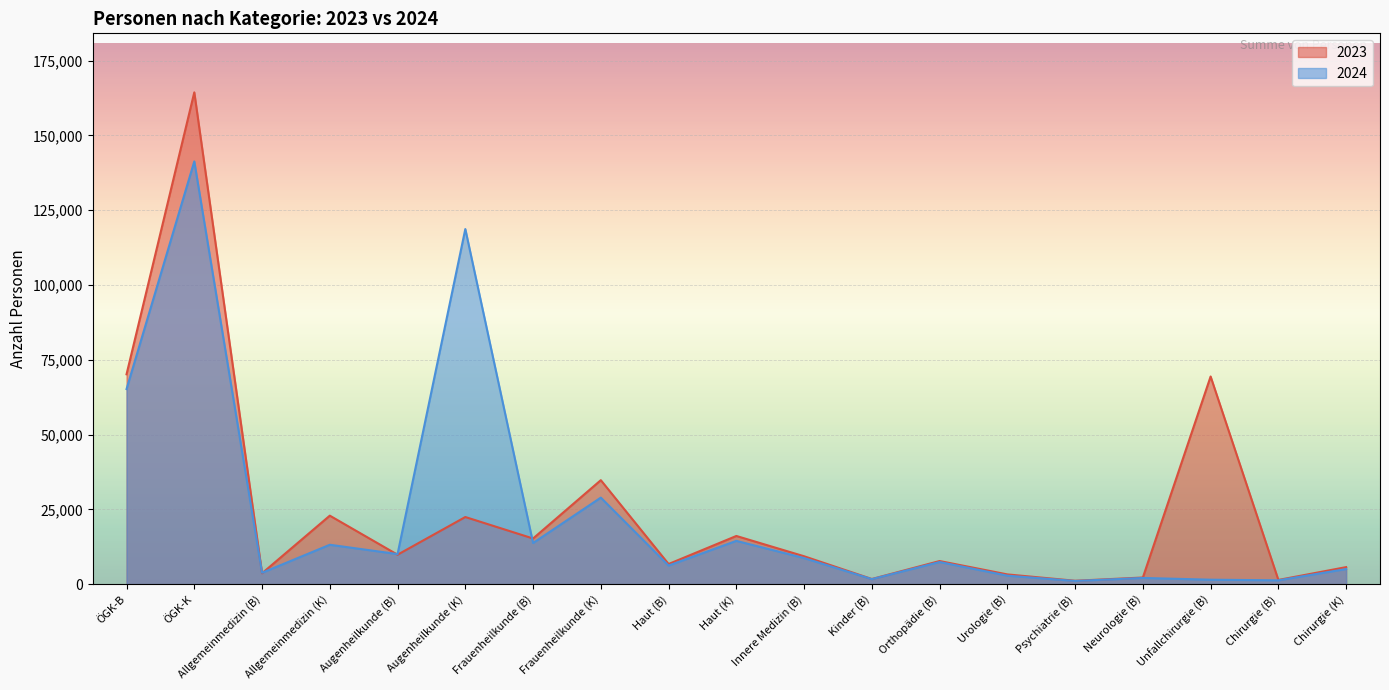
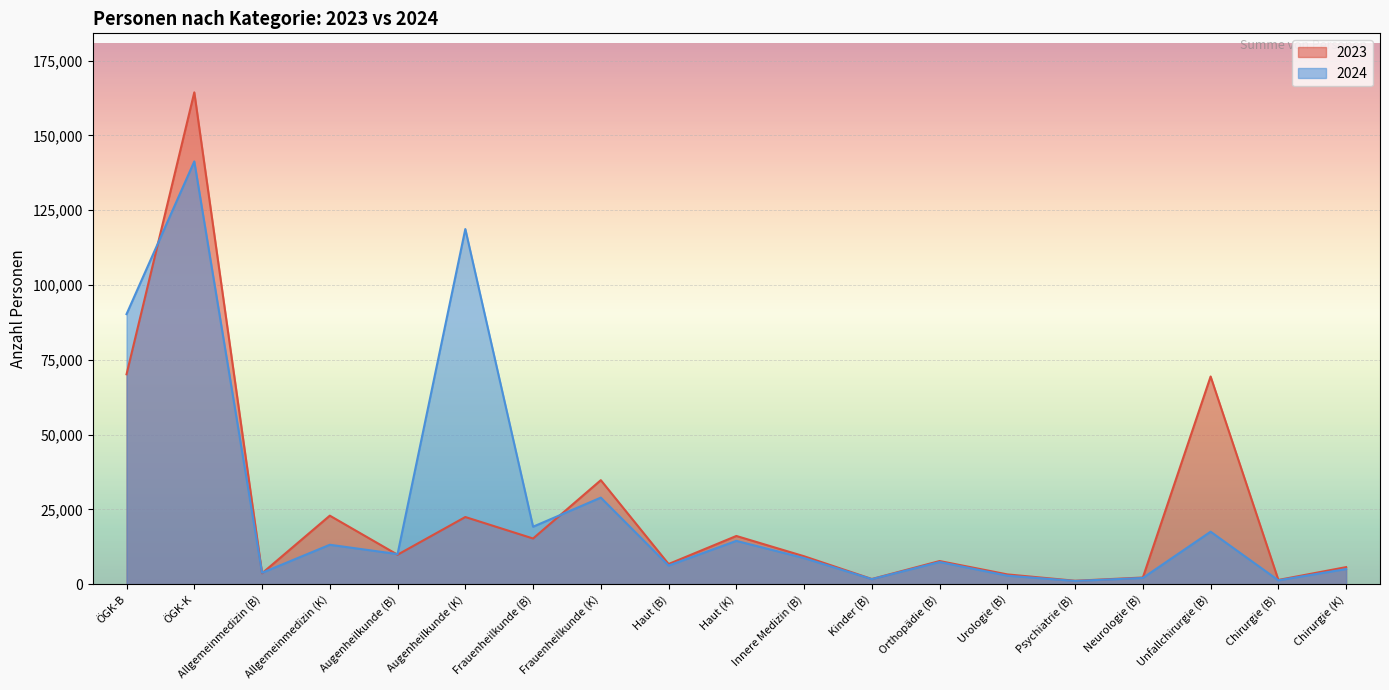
  {
    "2023": {
      "ÖGK-B": "70,000",
      "ÖGK-K": "164,000",
      "Allgemeinmedizin (K)": "23,000",
      "Augenheilkunde (K)": "22,000",
      "Frauenheilkunde (B)": "15,000",
      "Frauenheilkunde (K)": "35,000",
      "Haut (K)": "16,000",
      "Unfallchirurgie (B)": "69,000"
    },
    "2024": {
-     "ÖGK-B": "65,000",
+     "ÖGK-B": "90,000",
      "ÖGK-K": "141,000",
      "Allgemeinmedizin (K)": "13,000",
      "Augenheilkunde (K)": "119,000",
-     "Frauenheilkunde (B)": "14,000",
+     "Frauenheilkunde (B)": "19,000",
      "Frauenheilkunde (K)": "29,000",
      "Haut (K)": "14,000",
-     "Unfallchirurgie (B)": "1,000"
+     "Unfallchirurgie (B)": "18,000"
    }
  }
